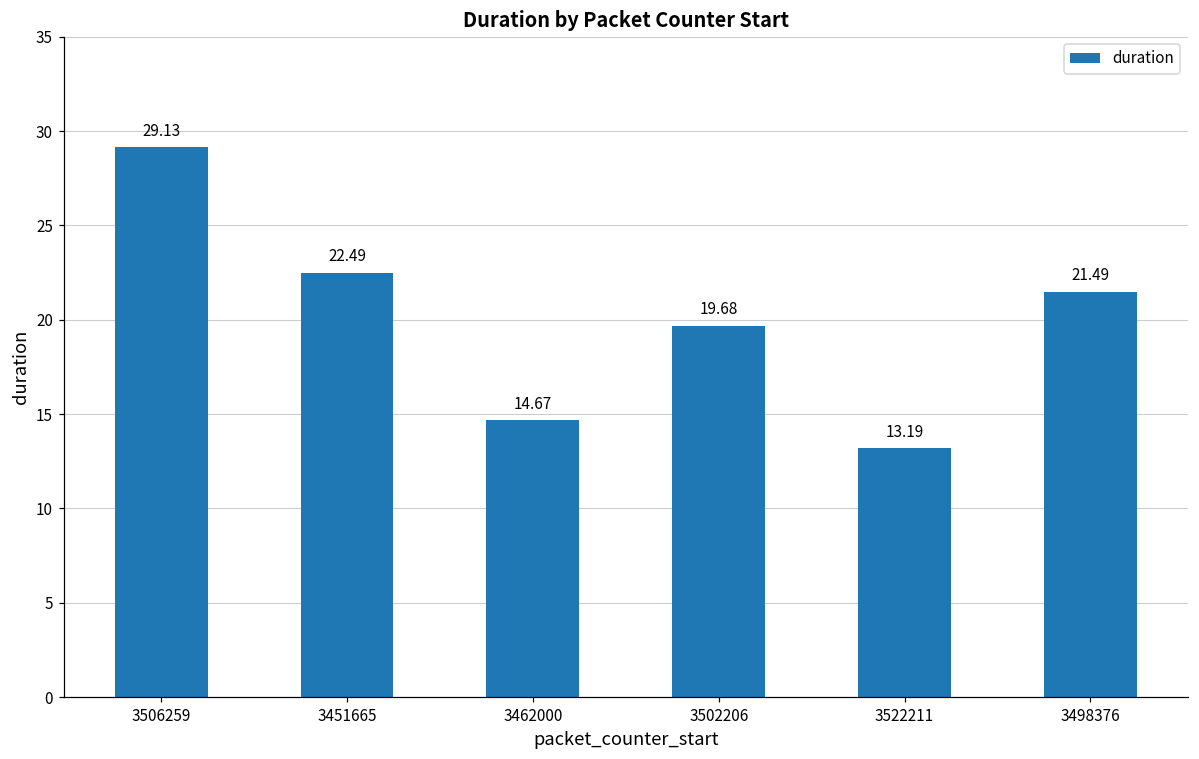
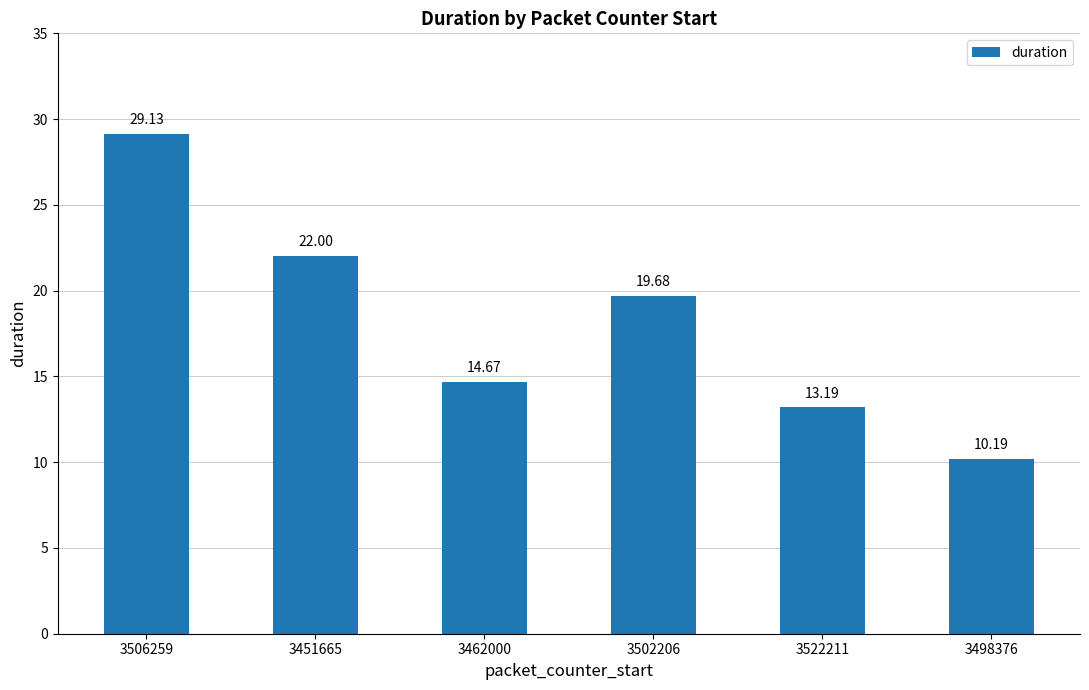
  {
    "3506259": 29.13,
-   "3451665": 22.49,
+   "3451665": 22.00,
    "3462000": 14.67,
    "3502206": 19.68,
    "3522211": 13.19,
-   "3498376": 21.49
+   "3498376": 10.19
  }
